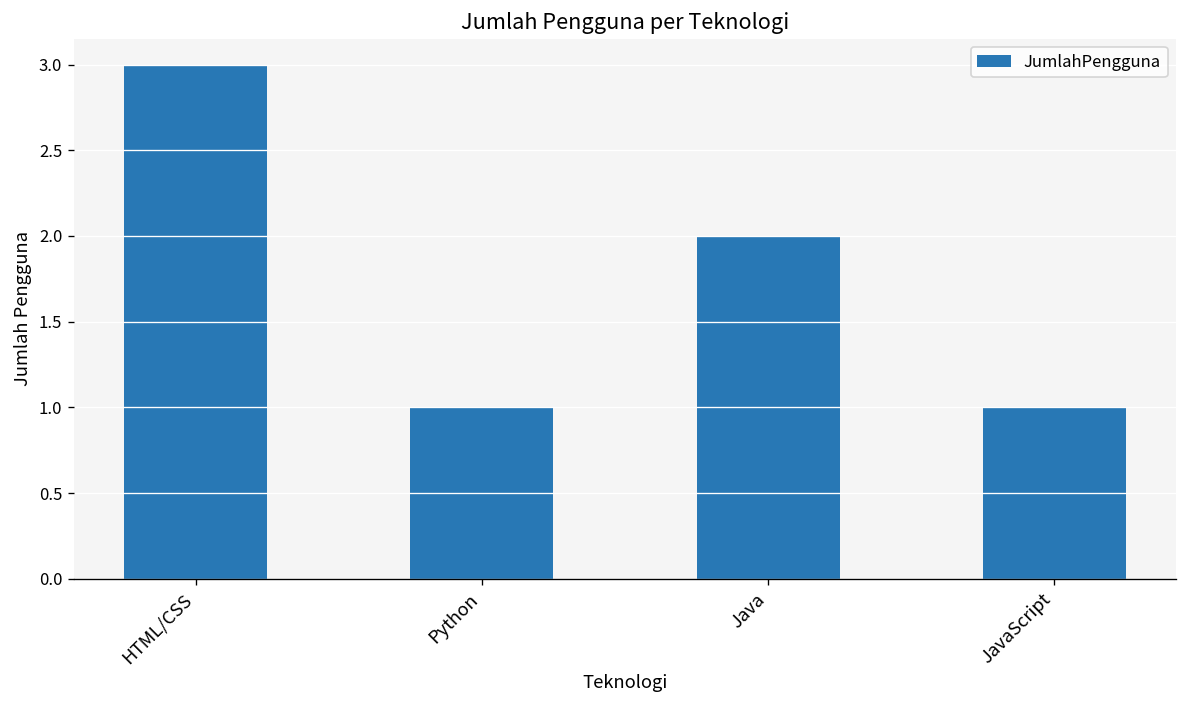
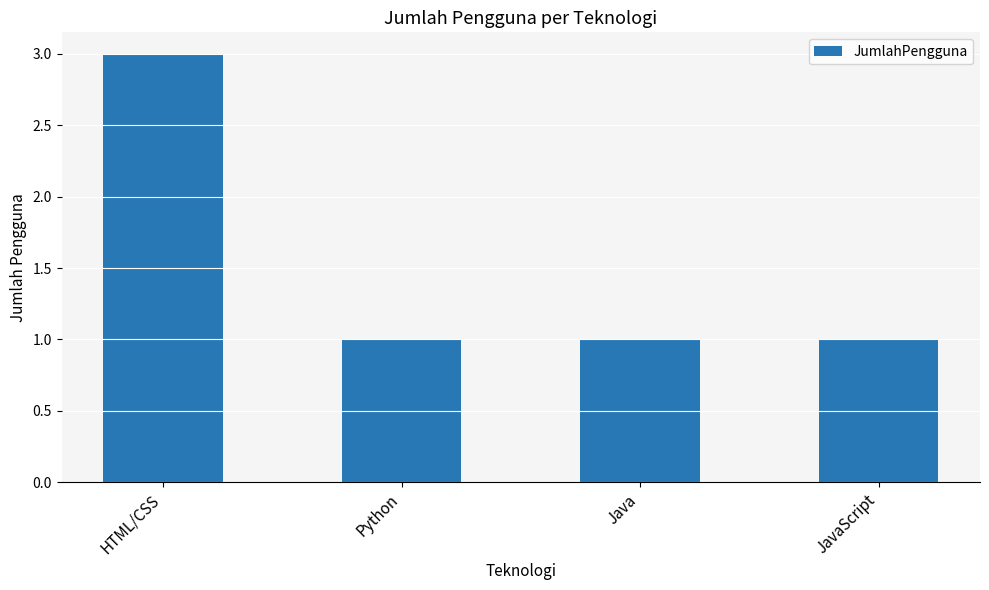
  {
    "HTML/CSS": 3,
    "Python": 1,
-   "Java": 2,
+   "Java": 1,
    "JavaScript": 1
  }
